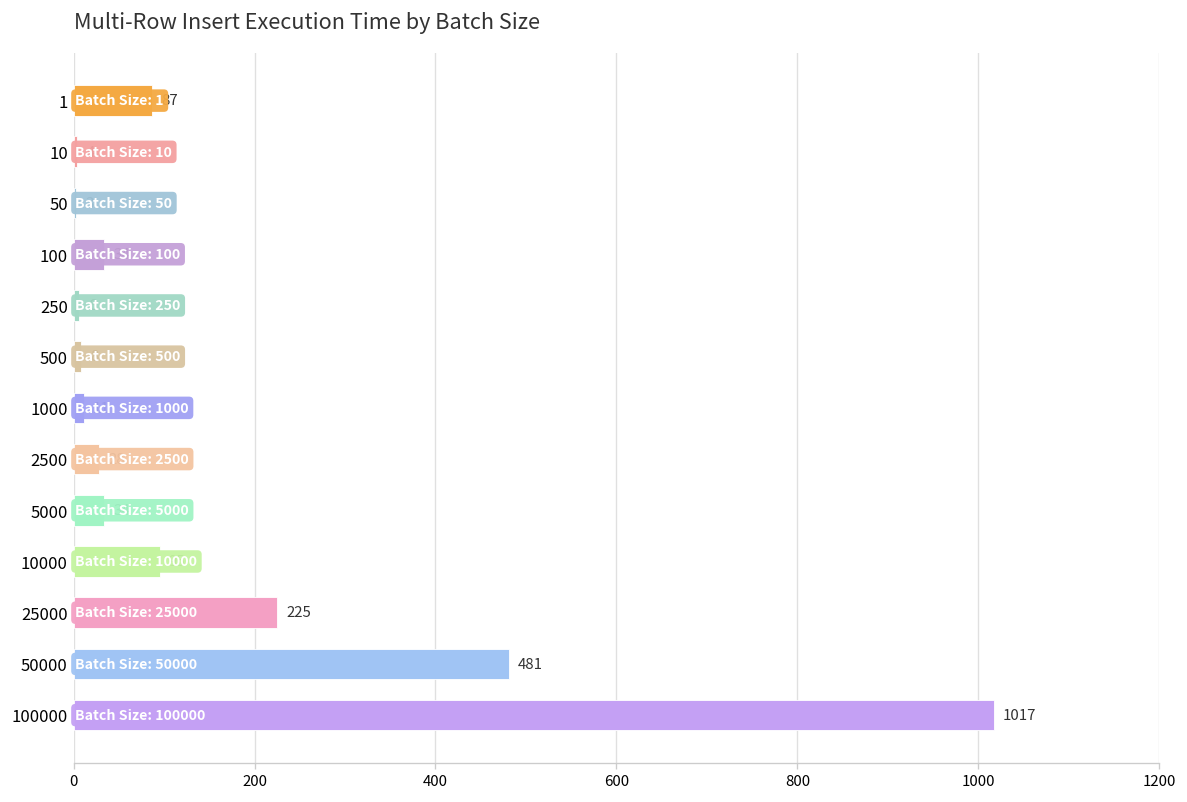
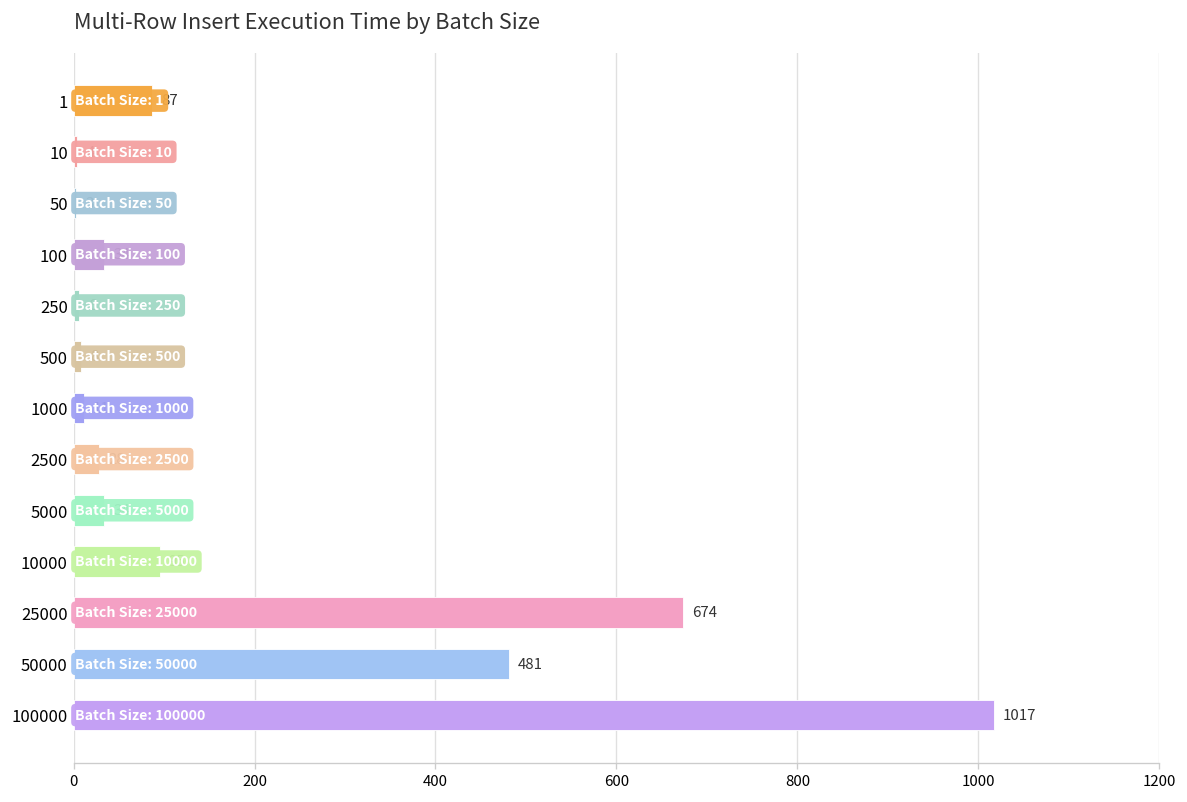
  {
-   "25000": 225,
+   "25000": 674,
    "50000": 481,
    "100000": 1017
  }
